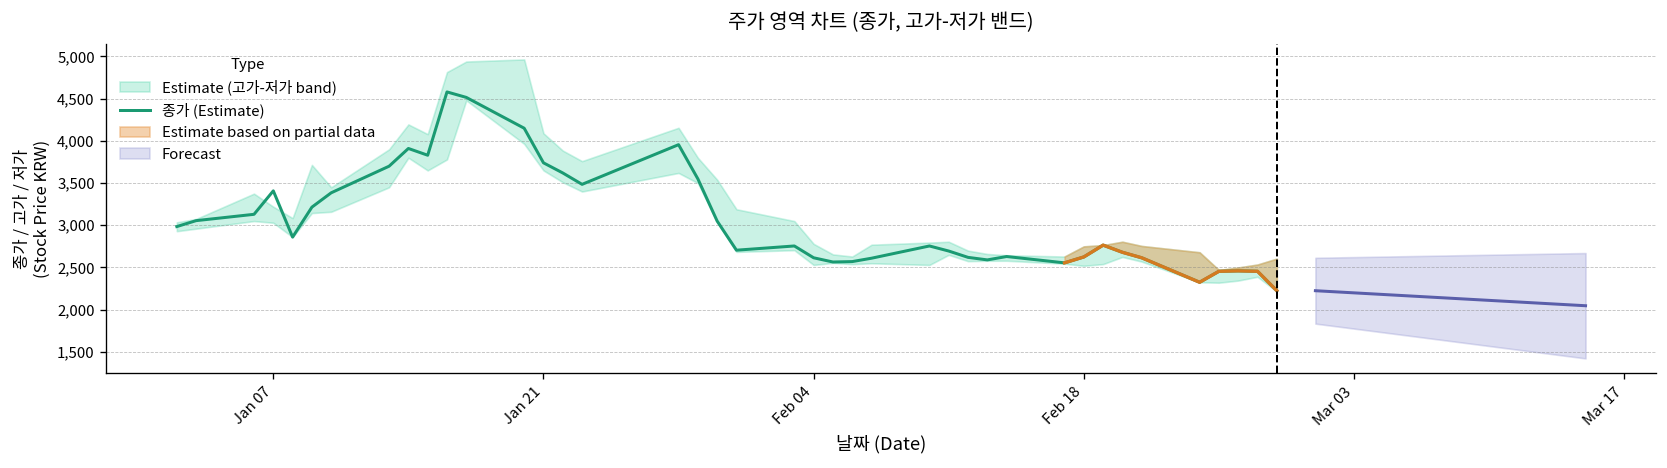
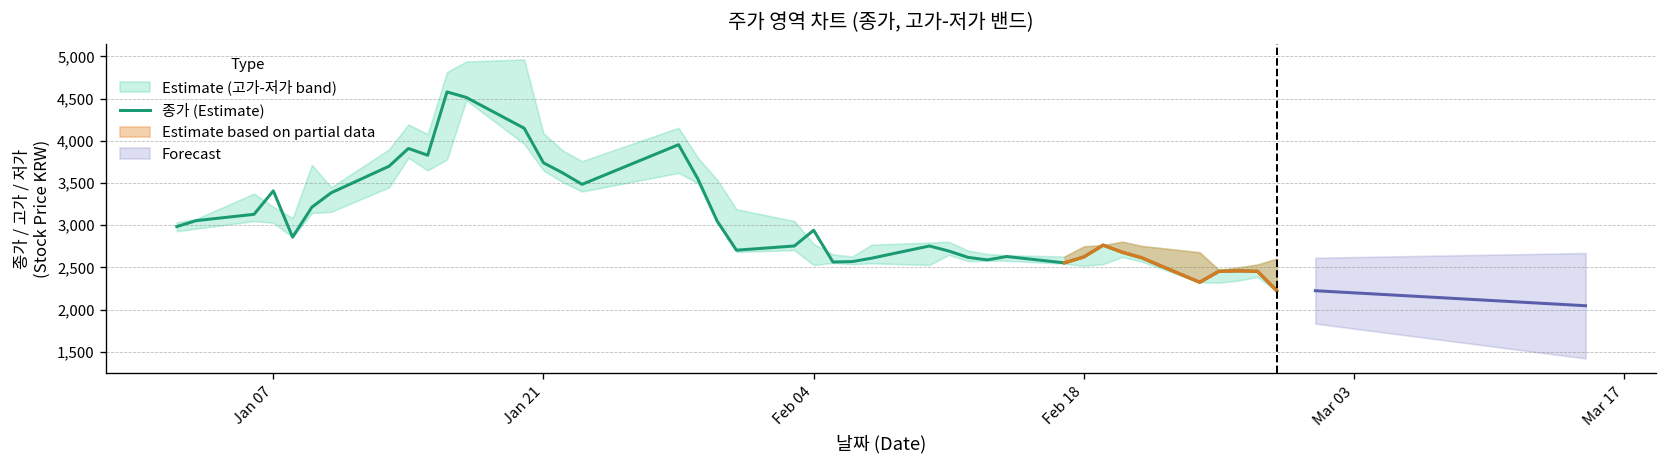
  {
    "종가 (Estimate)": {
      "Jan 07": "3,400",
      "Jan 21": "3,700",
-     "Feb 04": "2,600"
+     "Feb 04": "2,900"
    }
  }
